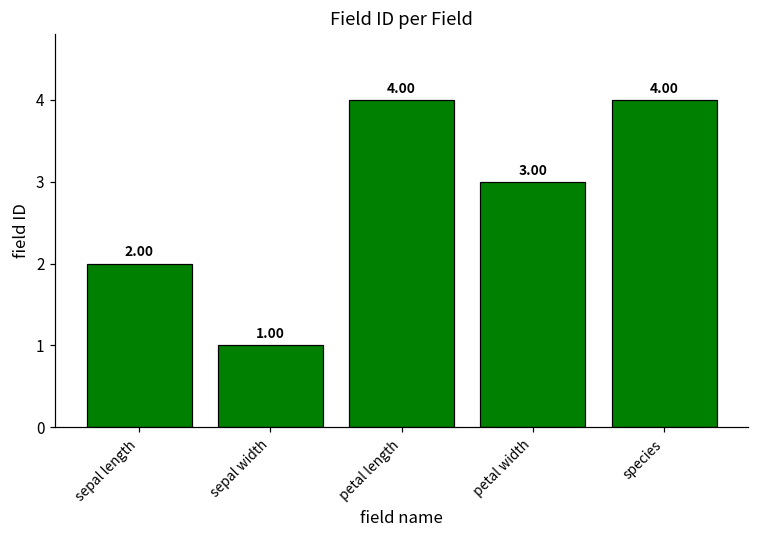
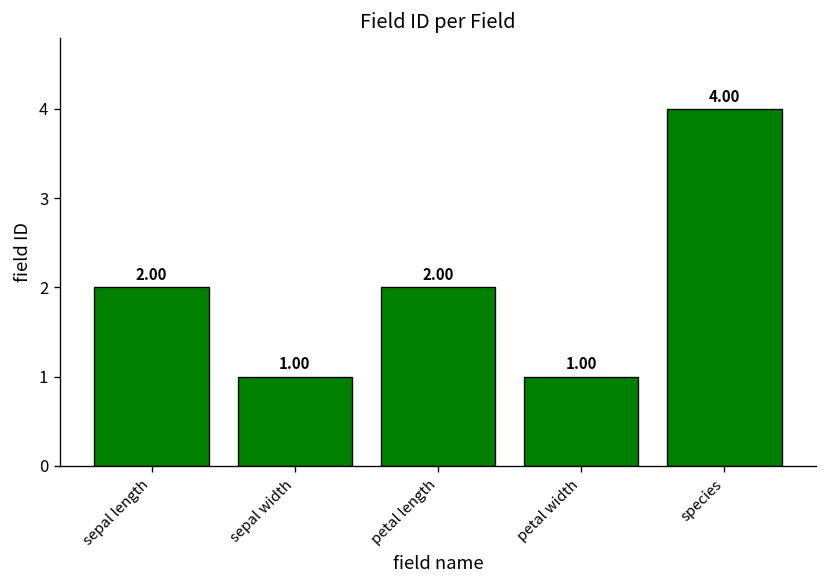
  {
    "sepal length": 2.00,
    "sepal width": 1.00,
-   "petal length": 4.00,
-   "petal width": 3.00,
+   "petal length": 2.00,
+   "petal width": 1.00,
    "species": 4.00
  }
